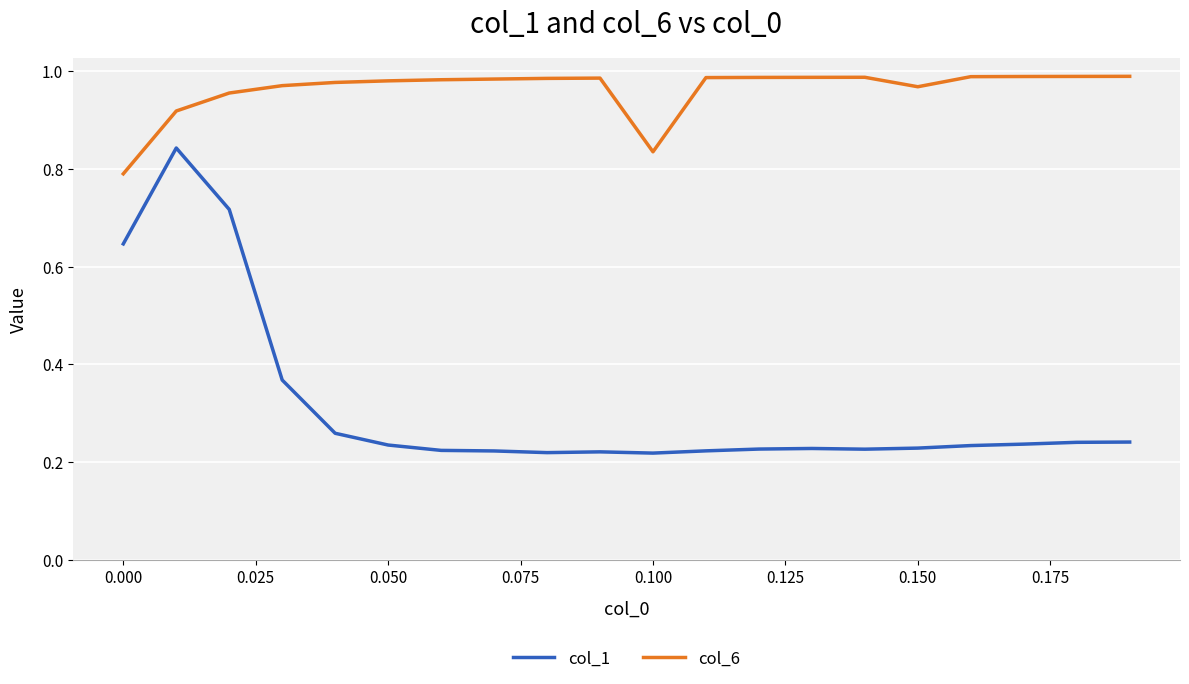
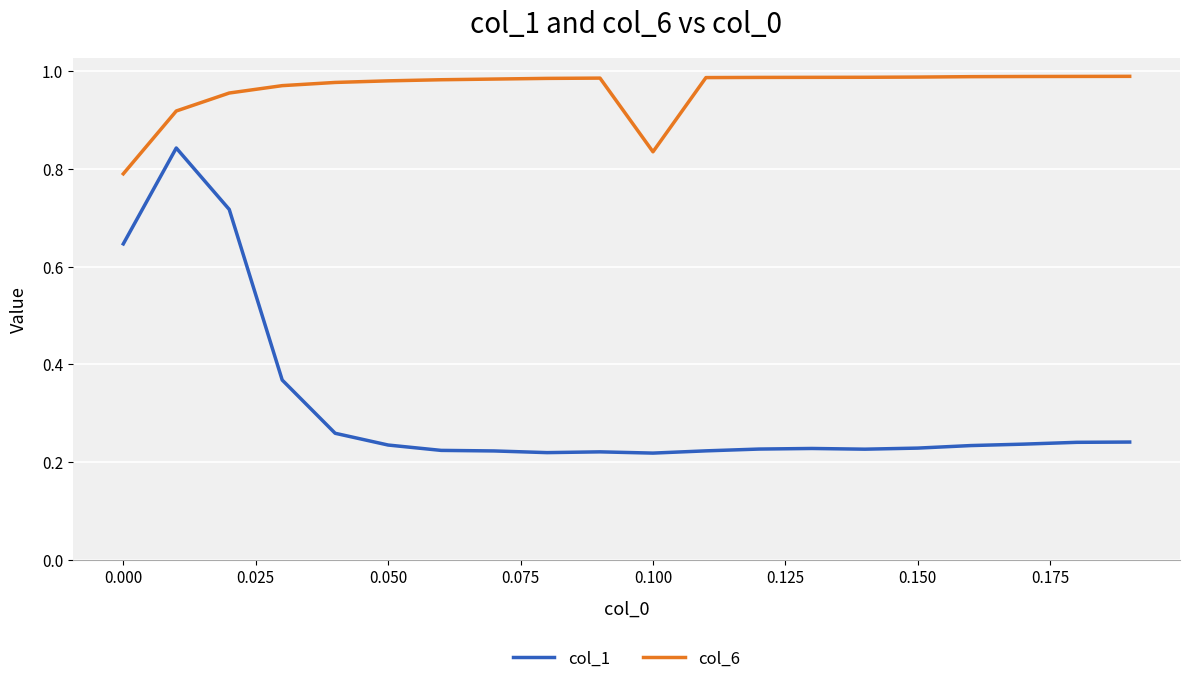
  {
    "col_1": {
      "0.000": 0.65,
      "0.050": 0.24,
      "0.100": 0.22,
      "0.150": 0.23
    },
    "col_6": {
      "0.000": 0.79,
      "0.050": 0.98,
      "0.100": 0.84,
-     "0.150": 0.97
+     "0.150": 0.99
    }
  }
